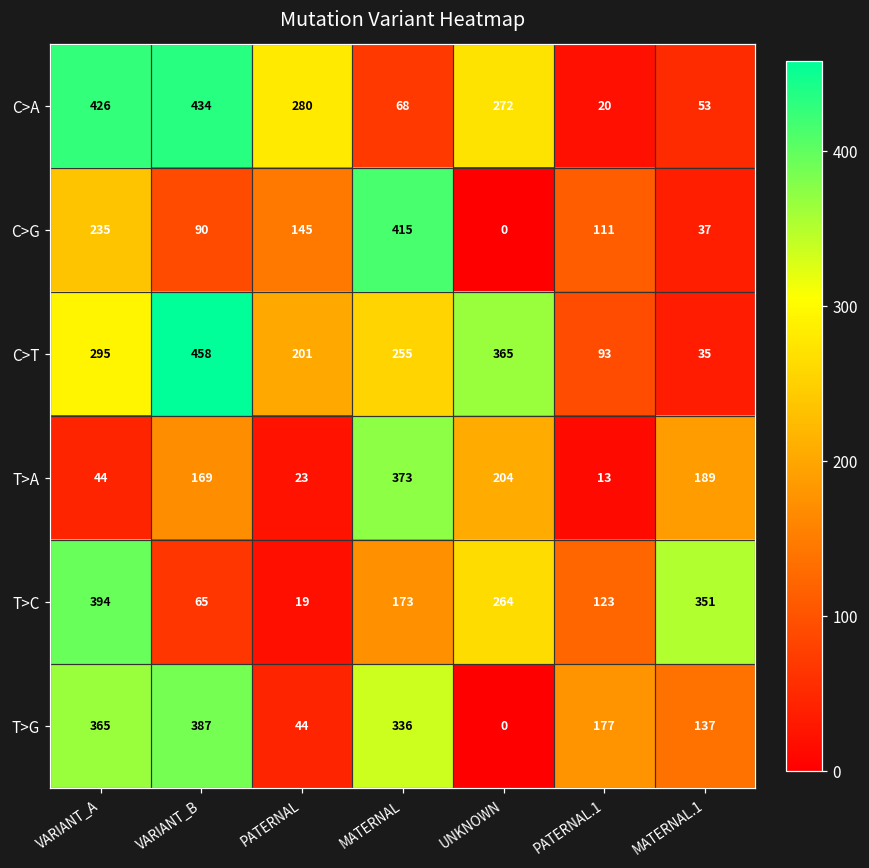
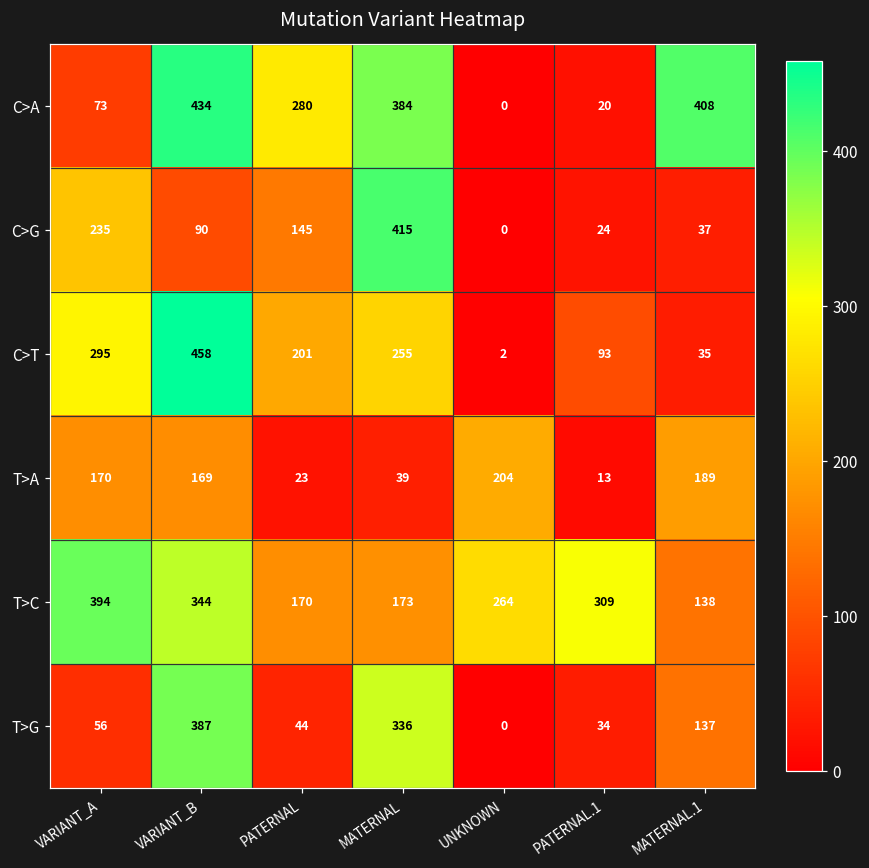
  {
    "C>A": {
-     "VARIANT_A": 426,
+     "VARIANT_A": 73,
      "VARIANT_B": 434,
      "PATERNAL": 280,
-     "MATERNAL": 68,
-     "UNKNOWN": 272,
+     "MATERNAL": 384,
+     "UNKNOWN": 0,
      "PATERNAL.1": 20,
-     "MATERNAL.1": 53
+     "MATERNAL.1": 408
    },
    "C>G": {
      "VARIANT_A": 235,
      "VARIANT_B": 90,
      "PATERNAL": 145,
      "MATERNAL": 415,
      "UNKNOWN": 0,
-     "PATERNAL.1": 111,
+     "PATERNAL.1": 24,
      "MATERNAL.1": 37
    },
    "C>T": {
      "VARIANT_A": 295,
      "VARIANT_B": 458,
      "PATERNAL": 201,
      "MATERNAL": 255,
-     "UNKNOWN": 365,
+     "UNKNOWN": 2,
      "PATERNAL.1": 93,
      "MATERNAL.1": 35
    },
    "T>A": {
-     "VARIANT_A": 44,
+     "VARIANT_A": 170,
      "VARIANT_B": 169,
      "PATERNAL": 23,
-     "MATERNAL": 373,
+     "MATERNAL": 39,
      "UNKNOWN": 204,
      "PATERNAL.1": 13,
      "MATERNAL.1": 189
    },
    "T>C": {
      "VARIANT_A": 394,
-     "VARIANT_B": 65,
-     "PATERNAL": 19,
+     "VARIANT_B": 344,
+     "PATERNAL": 170,
      "MATERNAL": 173,
      "UNKNOWN": 264,
-     "PATERNAL.1": 123,
-     "MATERNAL.1": 351
+     "PATERNAL.1": 309,
+     "MATERNAL.1": 138
    },
    "T>G": {
-     "VARIANT_A": 365,
+     "VARIANT_A": 56,
      "VARIANT_B": 387,
      "PATERNAL": 44,
      "MATERNAL": 336,
      "UNKNOWN": 0,
-     "PATERNAL.1": 177,
+     "PATERNAL.1": 34,
      "MATERNAL.1": 137
    }
  }
